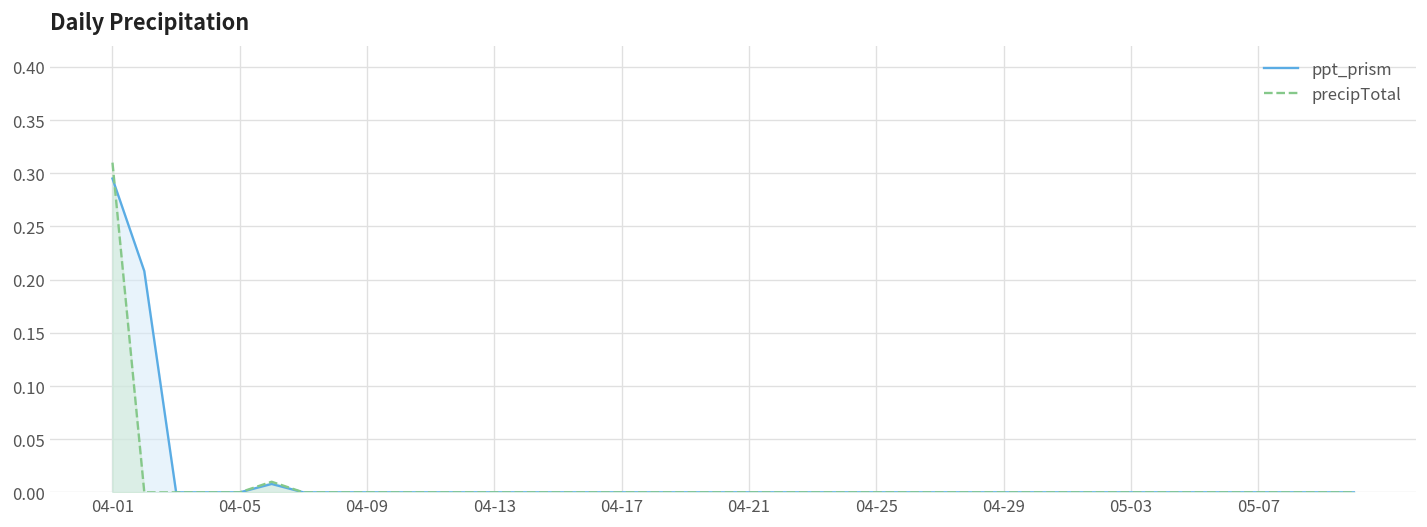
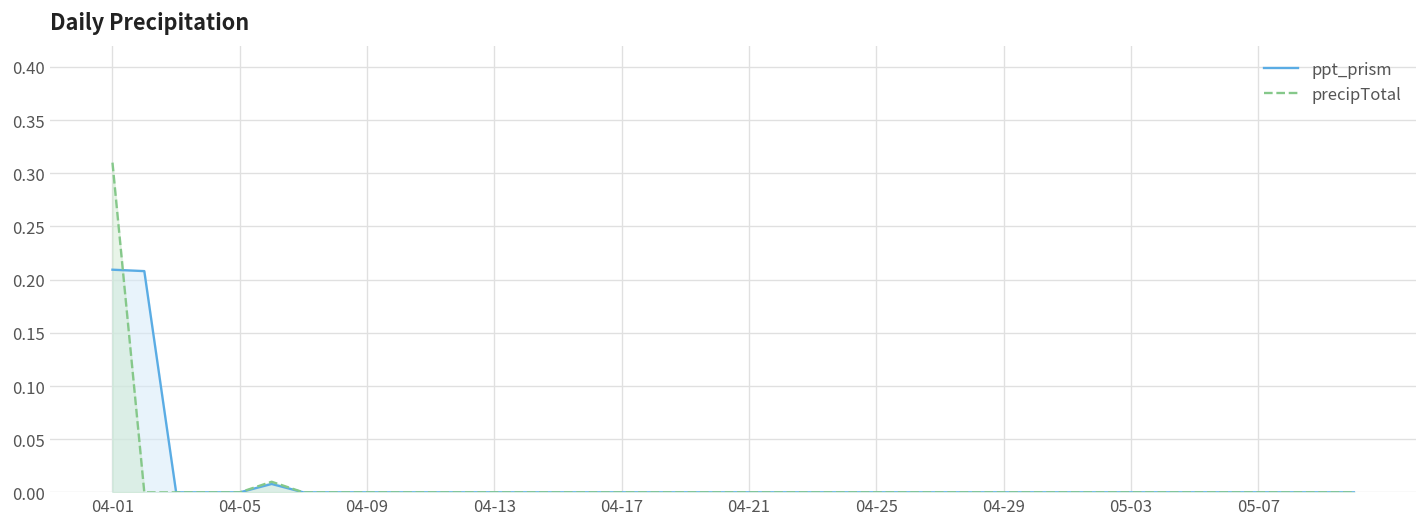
  {
    "ppt_prism": {
-     "04-01": 0.30
+     "04-01": 0.21
    },
    "precipTotal": {
      "04-01": 0.31
    }
  }
